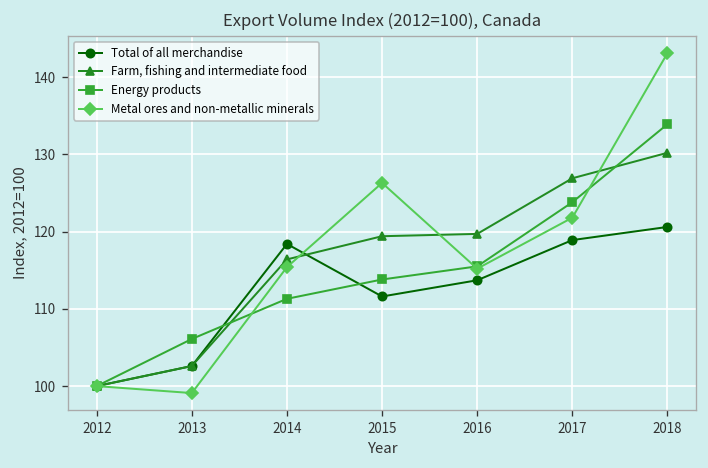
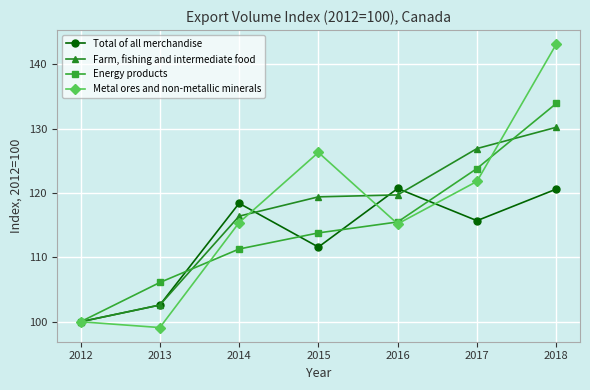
  {
    "Total of all merchandise": {
      "2014": 118,
      "2015": 112,
-     "2016": 114,
-     "2017": 119,
+     "2016": 121,
+     "2017": 116,
      "2018": 121
    }
  }
